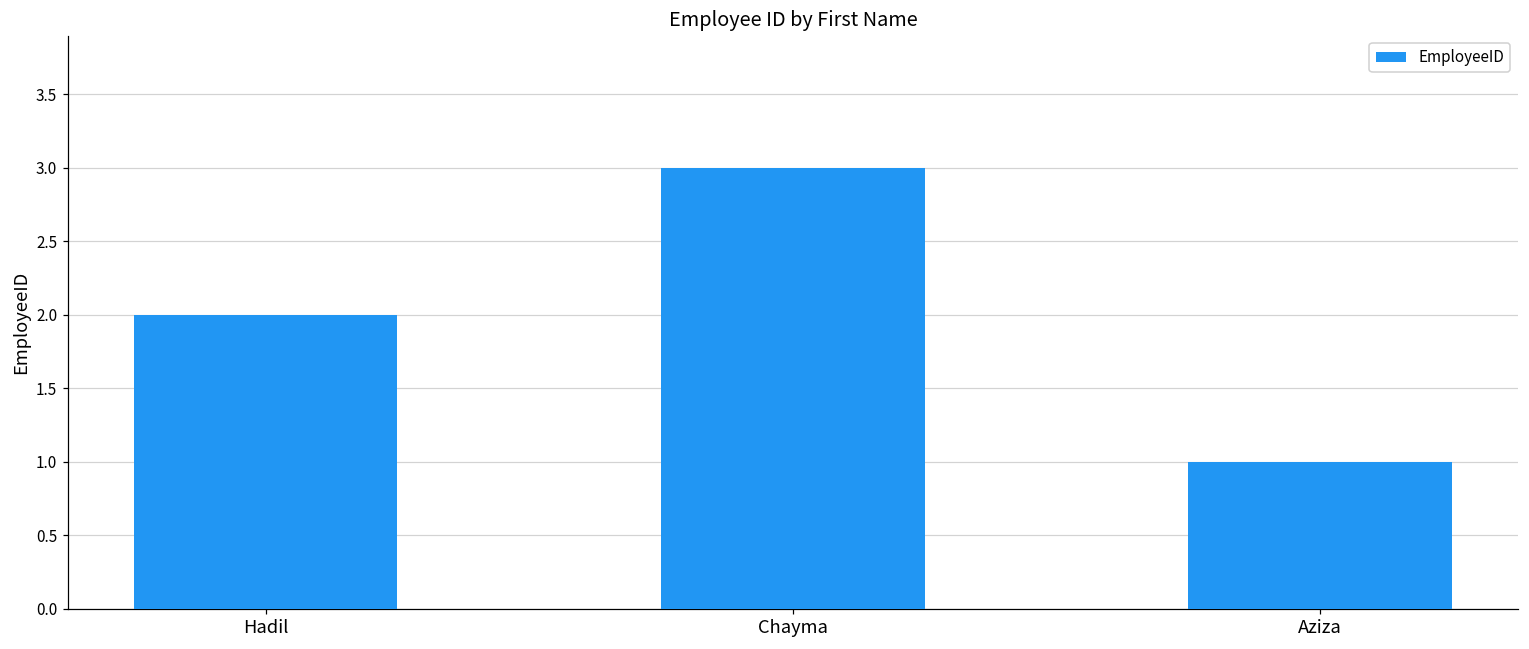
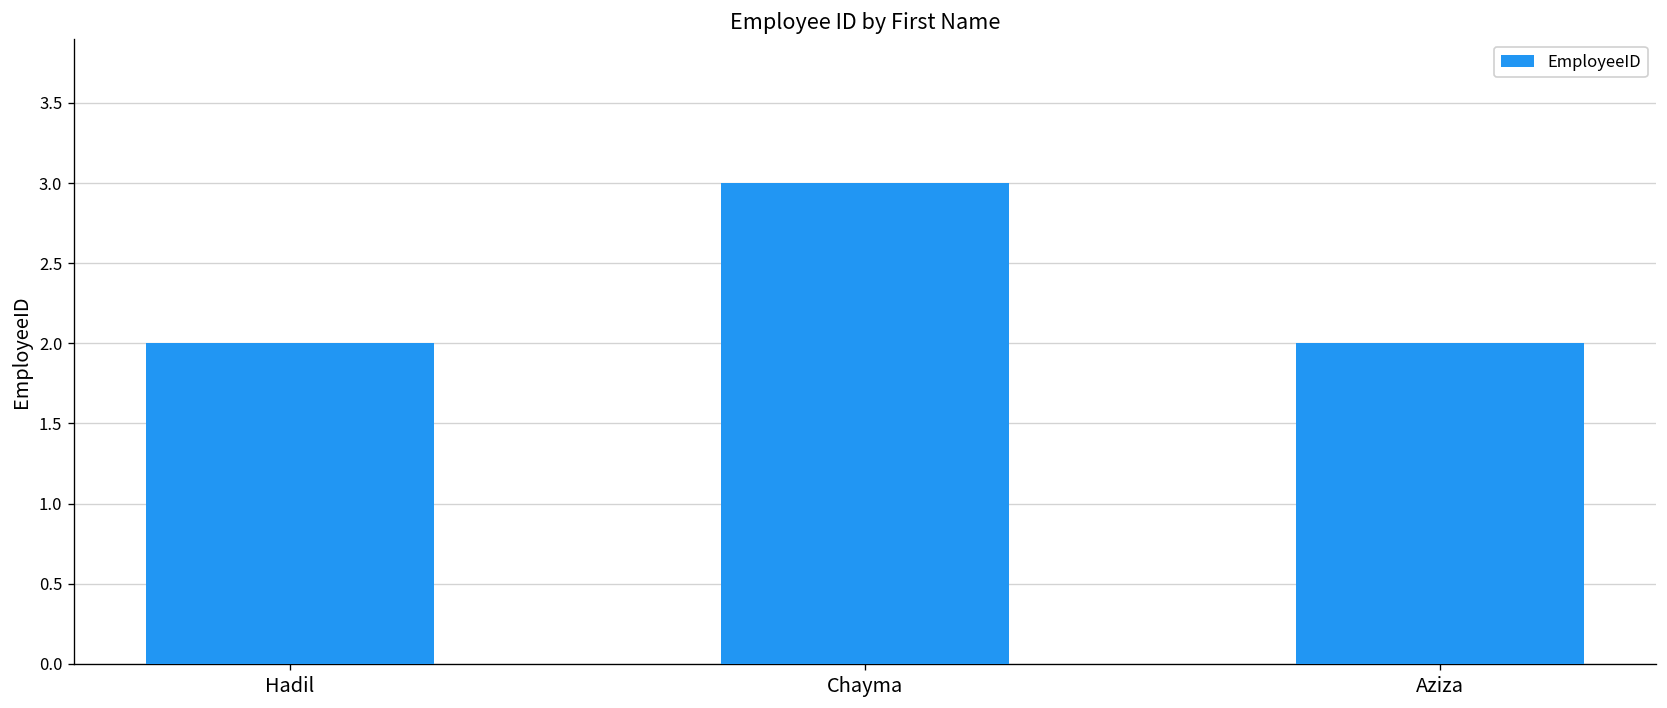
  {
    "Hadil": 2,
    "Chayma": 3,
-   "Aziza": 1
+   "Aziza": 2
  }
